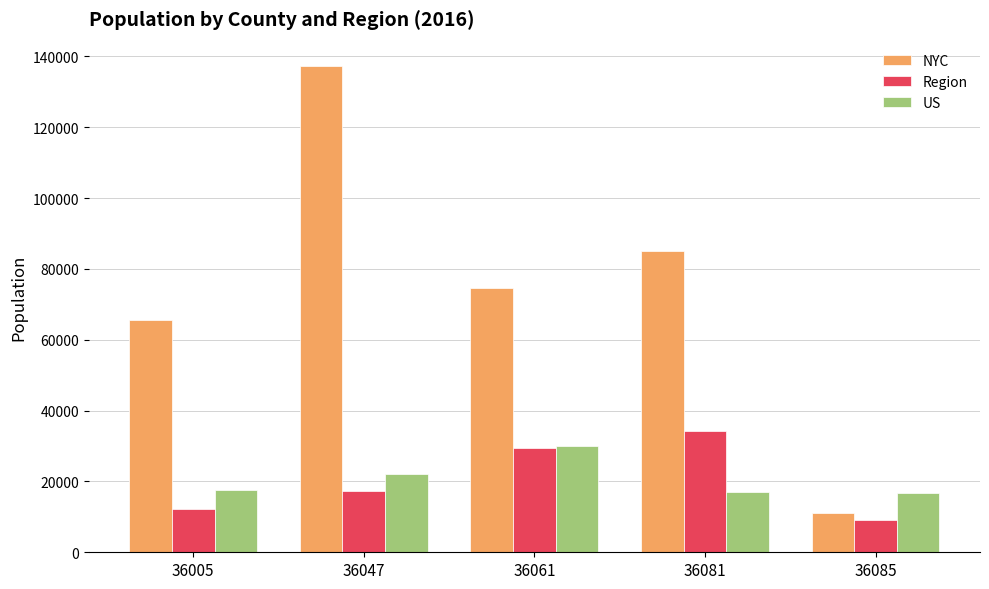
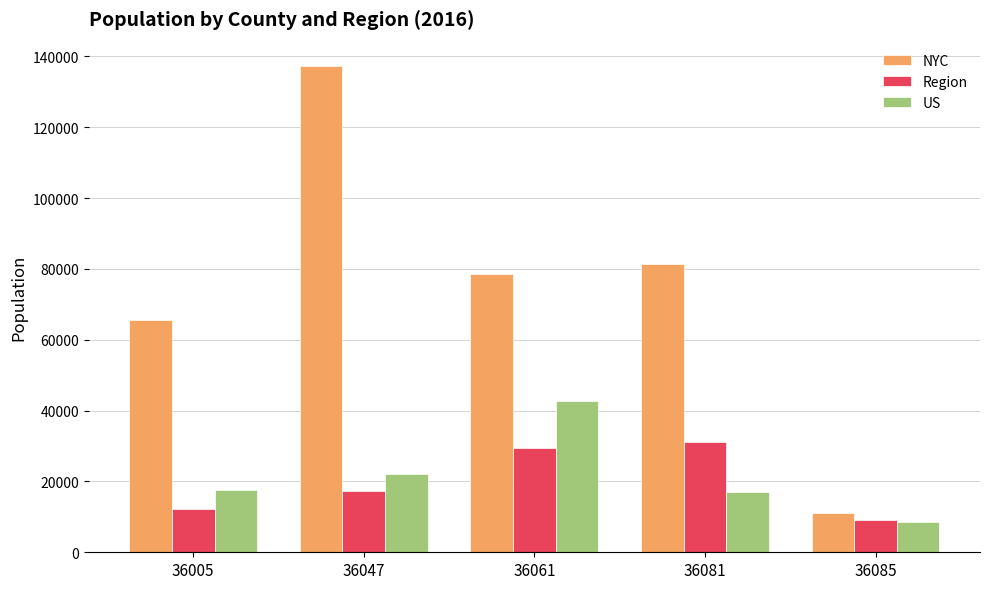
  {
    "NYC": {
      "36005": 66000,
      "36047": 137000,
-     "36061": 75000,
-     "36081": 85000,
+     "36061": 79000,
+     "36081": 81000,
      "36085": 11000
    },
    "Region": {
      "36005": 12000,
      "36047": 17000,
      "36061": 29000,
-     "36081": 34000,
+     "36081": 31000,
      "36085": 9000
    },
    "US": {
      "36005": 18000,
      "36047": 22000,
-     "36061": 30000,
+     "36061": 43000,
      "36081": 17000,
-     "36085": 17000
+     "36085": 9000
    }
  }
